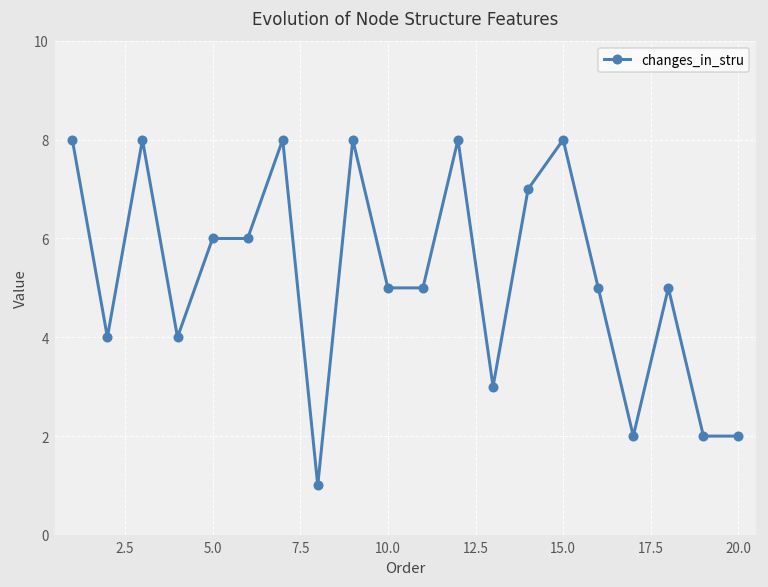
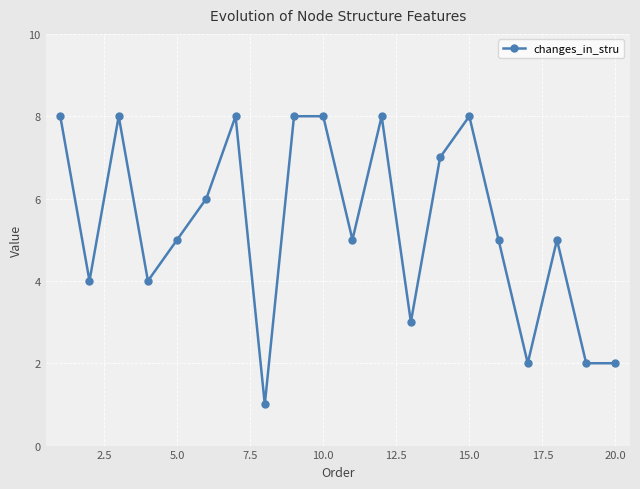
  {
-   "5.0": 6,
-   "10.0": 5,
+   "5.0": 5,
+   "10.0": 8,
    "15.0": 8,
    "20.0": 2
  }
